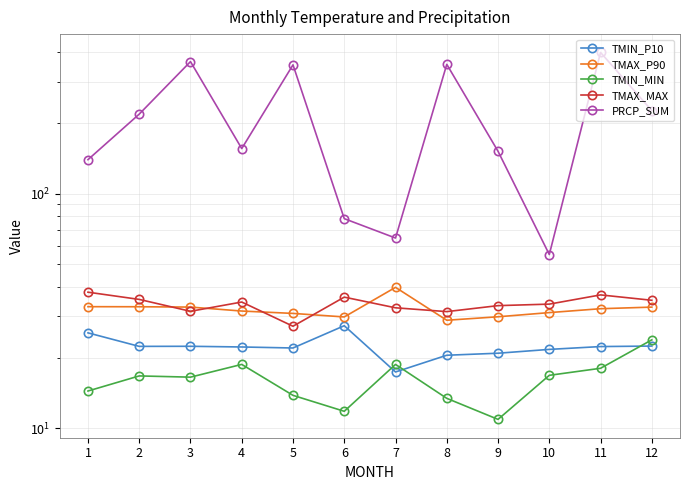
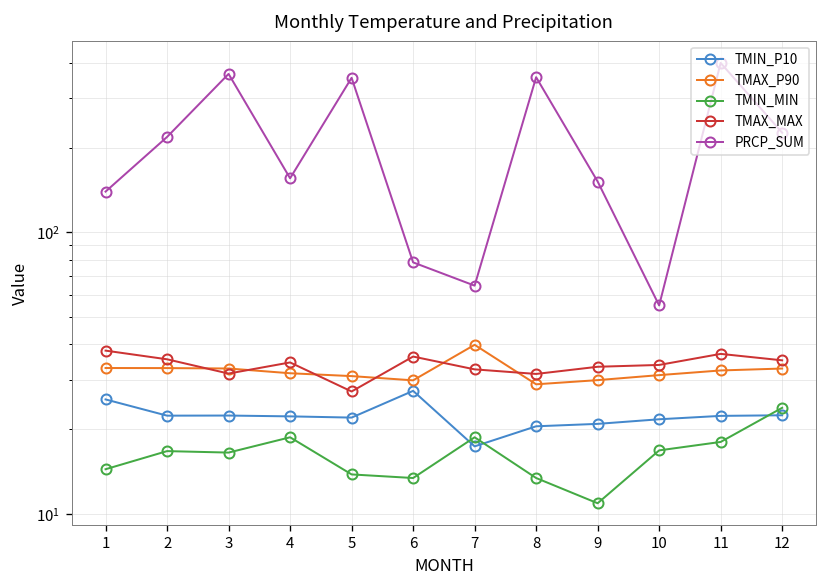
  {
    "TMIN_P10": {
      "1": 25,
      "2": 22,
      "3": 22,
      "4": 22,
      "5": 22,
      "6": 27,
      "7": 17,
      "8": 20,
      "9": 21,
      "10": 22,
      "11": 22,
      "12": 22
    },
    "TMAX_P90": {
      "1": 33,
      "2": 33,
      "3": 33,
      "4": 32,
      "5": 31,
      "6": 30,
      "7": 40,
      "8": 29,
      "9": 30,
      "10": 31,
      "11": 32,
      "12": 33
    },
    "TMIN_MIN": {
      "1": 14,
      "2": 17,
      "3": 17,
      "4": 19,
      "5": 14,
-     "6": 12,
+     "6": 13,
      "7": 19,
      "8": 13,
      "9": 11,
      "10": 17,
      "11": 18,
      "12": 24
    },
    "TMAX_MAX": {
      "1": 38,
      "2": 35,
      "3": 32,
      "4": 35,
      "5": 27,
      "6": 36,
      "7": 33,
      "8": 31,
      "9": 33,
      "10": 34,
      "11": 37,
      "12": 35
    },
    "PRCP_SUM": {
      "1": 140,
      "2": 220,
      "3": 370,
      "4": 160,
      "5": 350,
      "6": 78,
      "7": 65,
      "8": 360,
      "9": 150,
      "10": 55
    }
  }
